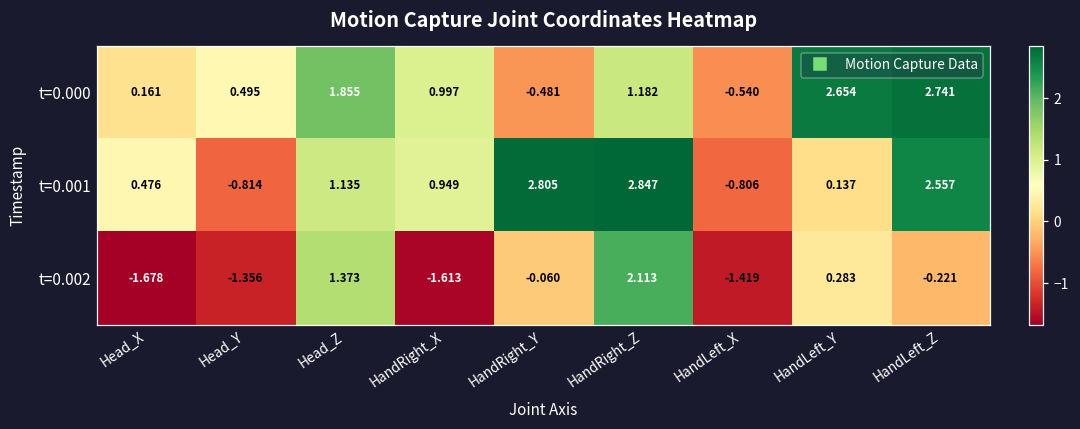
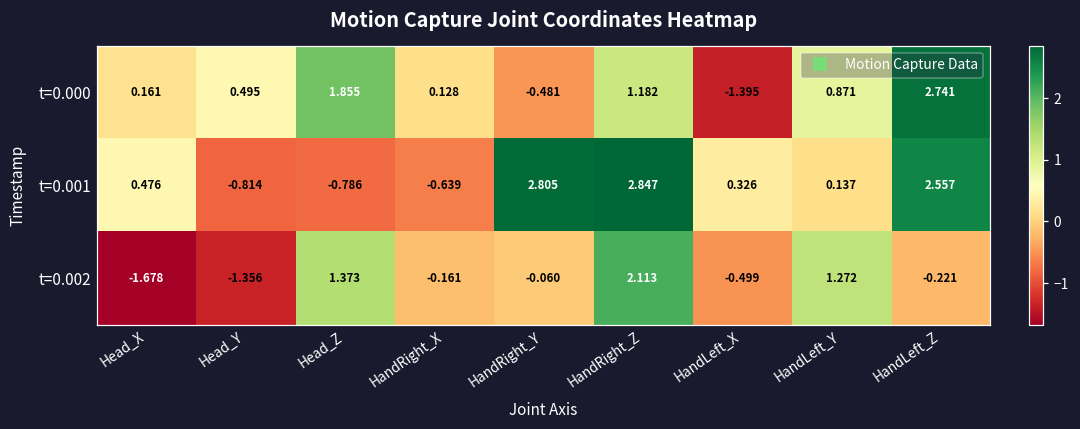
  {
    "t=0.000": {
      "Head_X": 0.161,
      "Head_Y": 0.495,
      "Head_Z": 1.855,
-     "HandRight_X": 0.997,
+     "HandRight_X": 0.128,
      "HandRight_Y": -0.481,
      "HandRight_Z": 1.182,
-     "HandLeft_X": -0.540,
-     "HandLeft_Y": 2.654,
+     "HandLeft_X": -1.395,
+     "HandLeft_Y": 0.871,
      "HandLeft_Z": 2.741
    },
    "t=0.001": {
      "Head_X": 0.476,
      "Head_Y": -0.814,
-     "Head_Z": 1.135,
-     "HandRight_X": 0.949,
+     "Head_Z": -0.786,
+     "HandRight_X": -0.639,
      "HandRight_Y": 2.805,
      "HandRight_Z": 2.847,
-     "HandLeft_X": -0.806,
+     "HandLeft_X": 0.326,
      "HandLeft_Y": 0.137,
      "HandLeft_Z": 2.557
    },
    "t=0.002": {
      "Head_X": -1.678,
      "Head_Y": -1.356,
      "Head_Z": 1.373,
-     "HandRight_X": -1.613,
+     "HandRight_X": -0.161,
      "HandRight_Y": -0.060,
      "HandRight_Z": 2.113,
-     "HandLeft_X": -1.419,
-     "HandLeft_Y": 0.283,
+     "HandLeft_X": -0.499,
+     "HandLeft_Y": 1.272,
      "HandLeft_Z": -0.221
    }
  }
